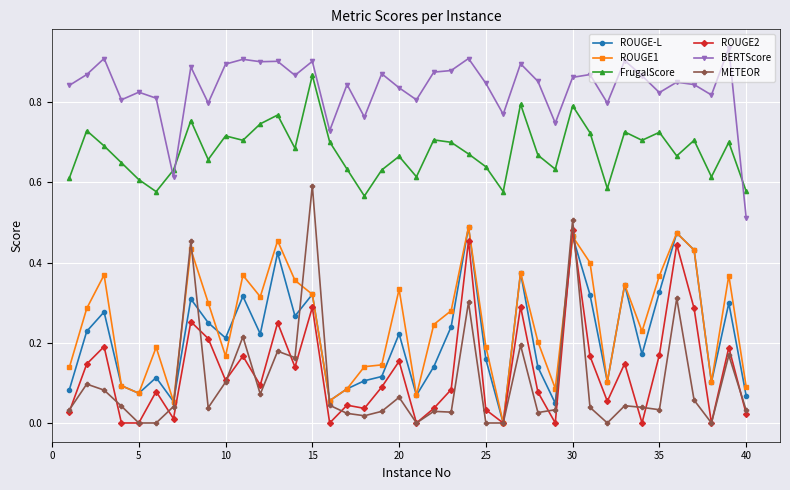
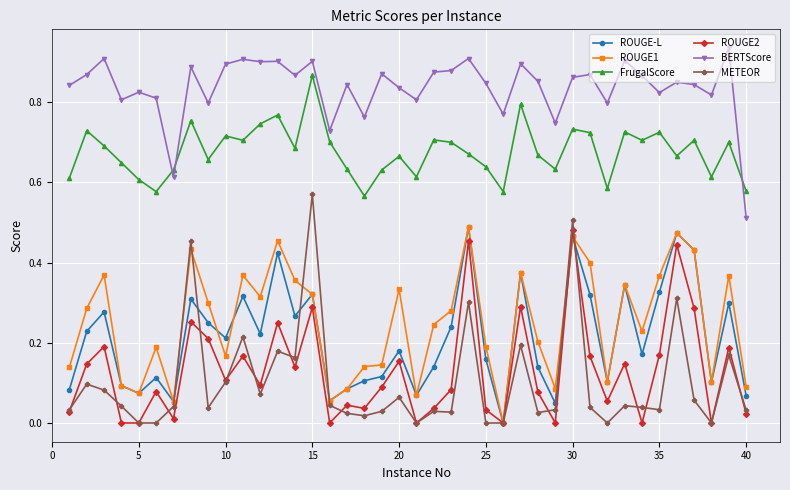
  {
    "ROUGE-L": {
      "10": 0.21,
-     "20": 0.22,
+     "20": 0.18,
      "25": 0.16,
      "35": 0.33,
      "40": 0.07
    },
    "ROUGE1": {
      "10": 0.17,
      "20": 0.33,
      "25": 0.19,
      "35": 0.37,
      "40": 0.09
    },
    "FrugalScore": {
      "5": 0.61,
      "10": 0.72,
      "15": 0.87,
      "20": 0.67,
      "25": 0.64,
-     "30": 0.79,
+     "30": 0.73,
      "35": 0.73,
      "40": 0.58
    },
    "ROUGE2": {
      "15": 0.29,
      "20": 0.15,
      "25": 0.03,
      "30": 0.48,
      "35": 0.17,
      "40": 0.02
    },
    "BERTScore": {
      "5": 0.83,
      "10": 0.90,
      "15": 0.90,
      "20": 0.84,
      "25": 0.85,
      "30": 0.86,
      "35": 0.82,
      "40": 0.51
    },
    "METEOR": {
-     "15": 0.59,
+     "15": 0.57,
      "20": 0.06,
      "25": 0.00,
      "30": 0.51,
      "35": 0.03,
      "40": 0.03
    }
  }
